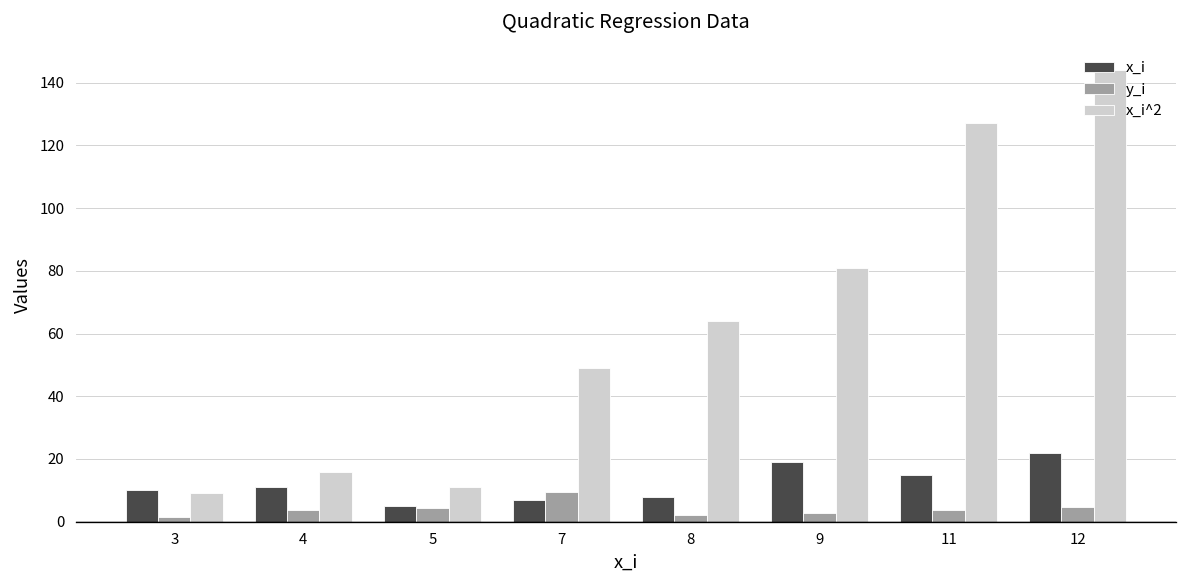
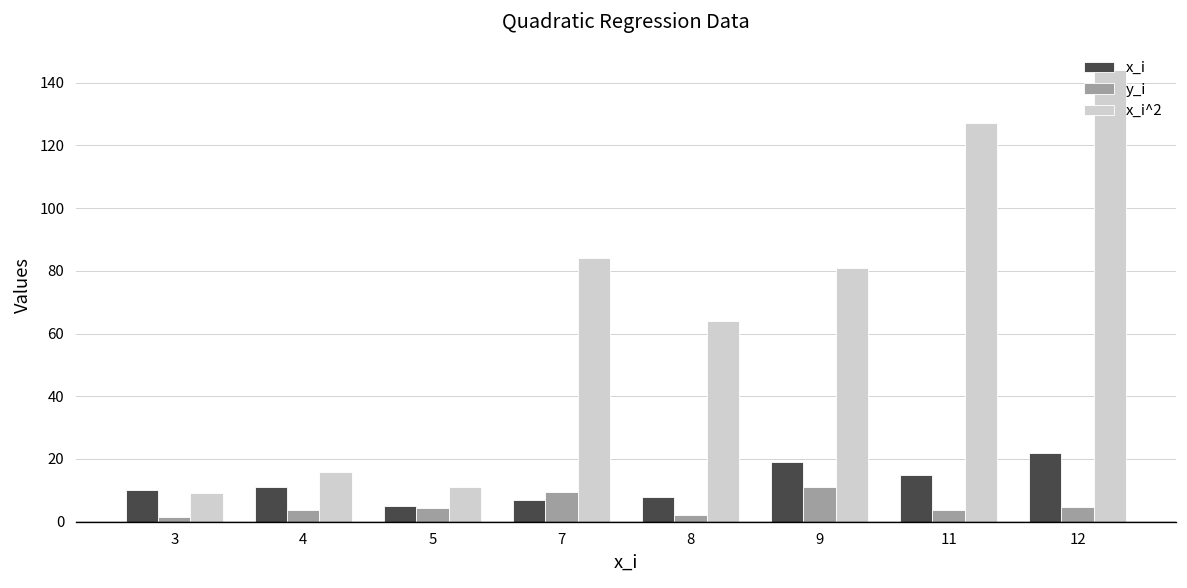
  {
    "x_i": {
      "3": 10,
      "4": 11,
      "5": 5,
      "7": 7,
      "8": 8,
      "9": 19,
      "11": 15,
      "12": 22
    },
    "y_i": {
      "3": 2,
      "4": 4,
      "5": 4,
      "7": 10,
      "8": 2,
-     "9": 3,
+     "9": 11,
      "11": 4,
      "12": 5
    },
    "x_i^2": {
      "3": 9,
      "4": 16,
      "5": 11,
-     "7": 49,
+     "7": 84,
      "8": 64,
      "9": 81,
      "11": 127,
      "12": 144
    }
  }
